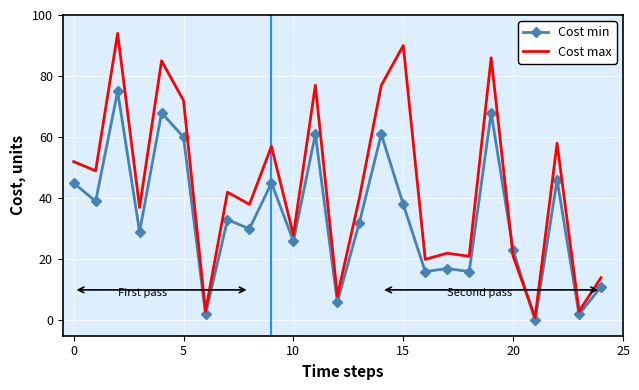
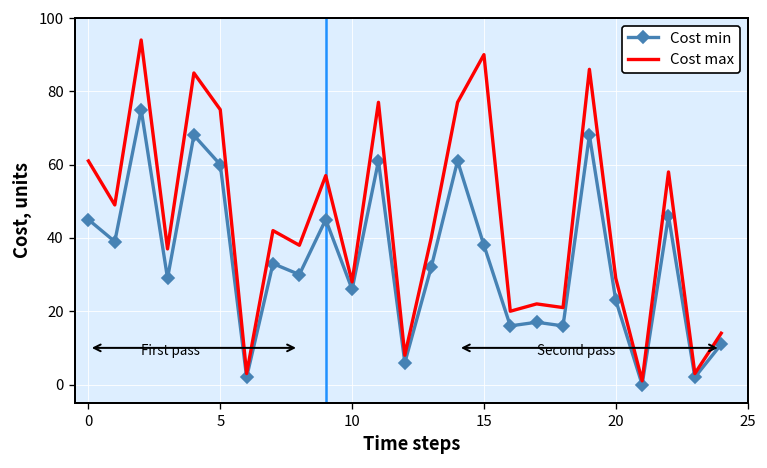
  {
    "Cost min": {
      "0": 45,
      "5": 60,
      "10": 26,
      "15": 38,
      "20": 23
    },
    "Cost max": {
-     "0": 52,
-     "5": 72,
+     "0": 61,
+     "5": 75,
      "10": 28,
      "15": 90,
-     "20": 21
+     "20": 29
    }
  }
